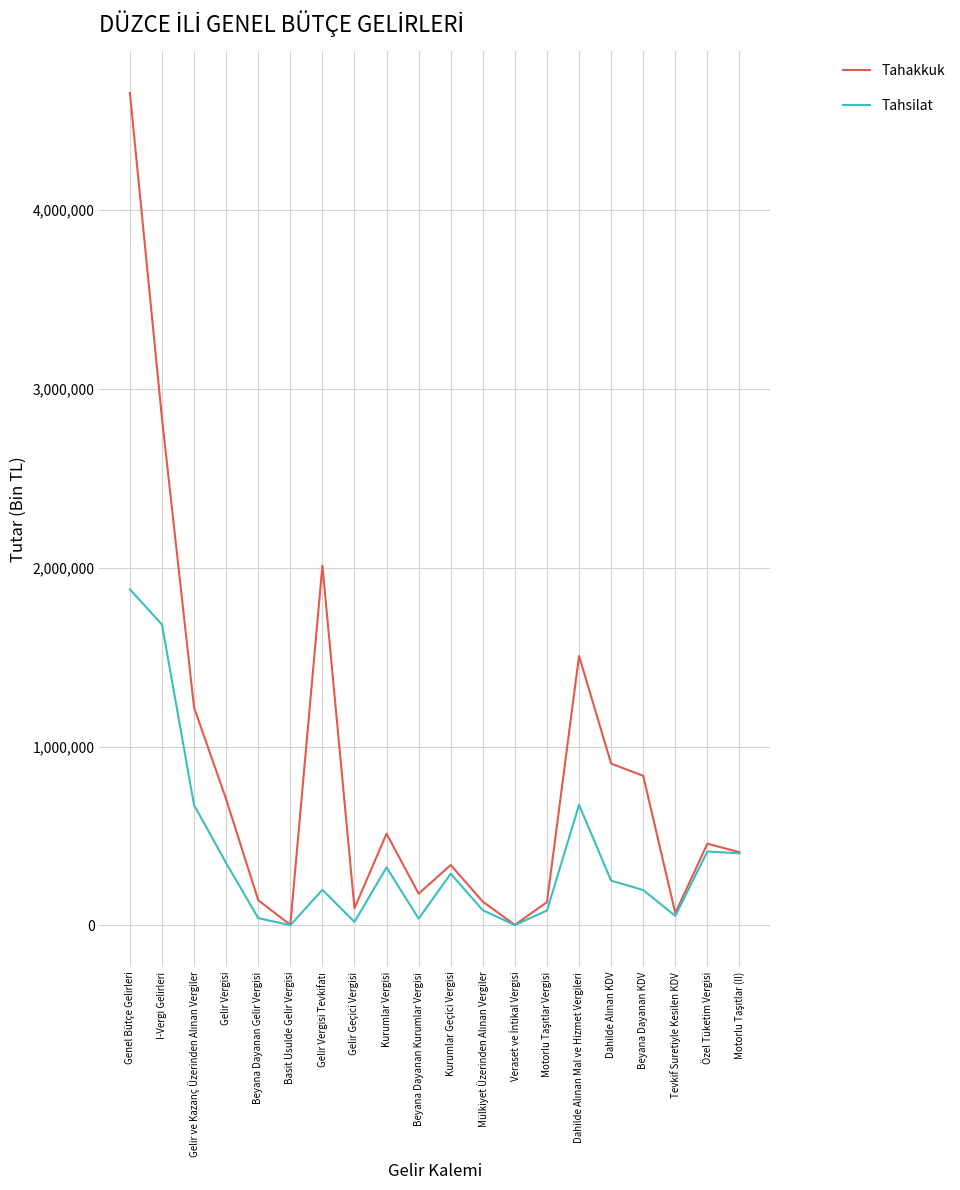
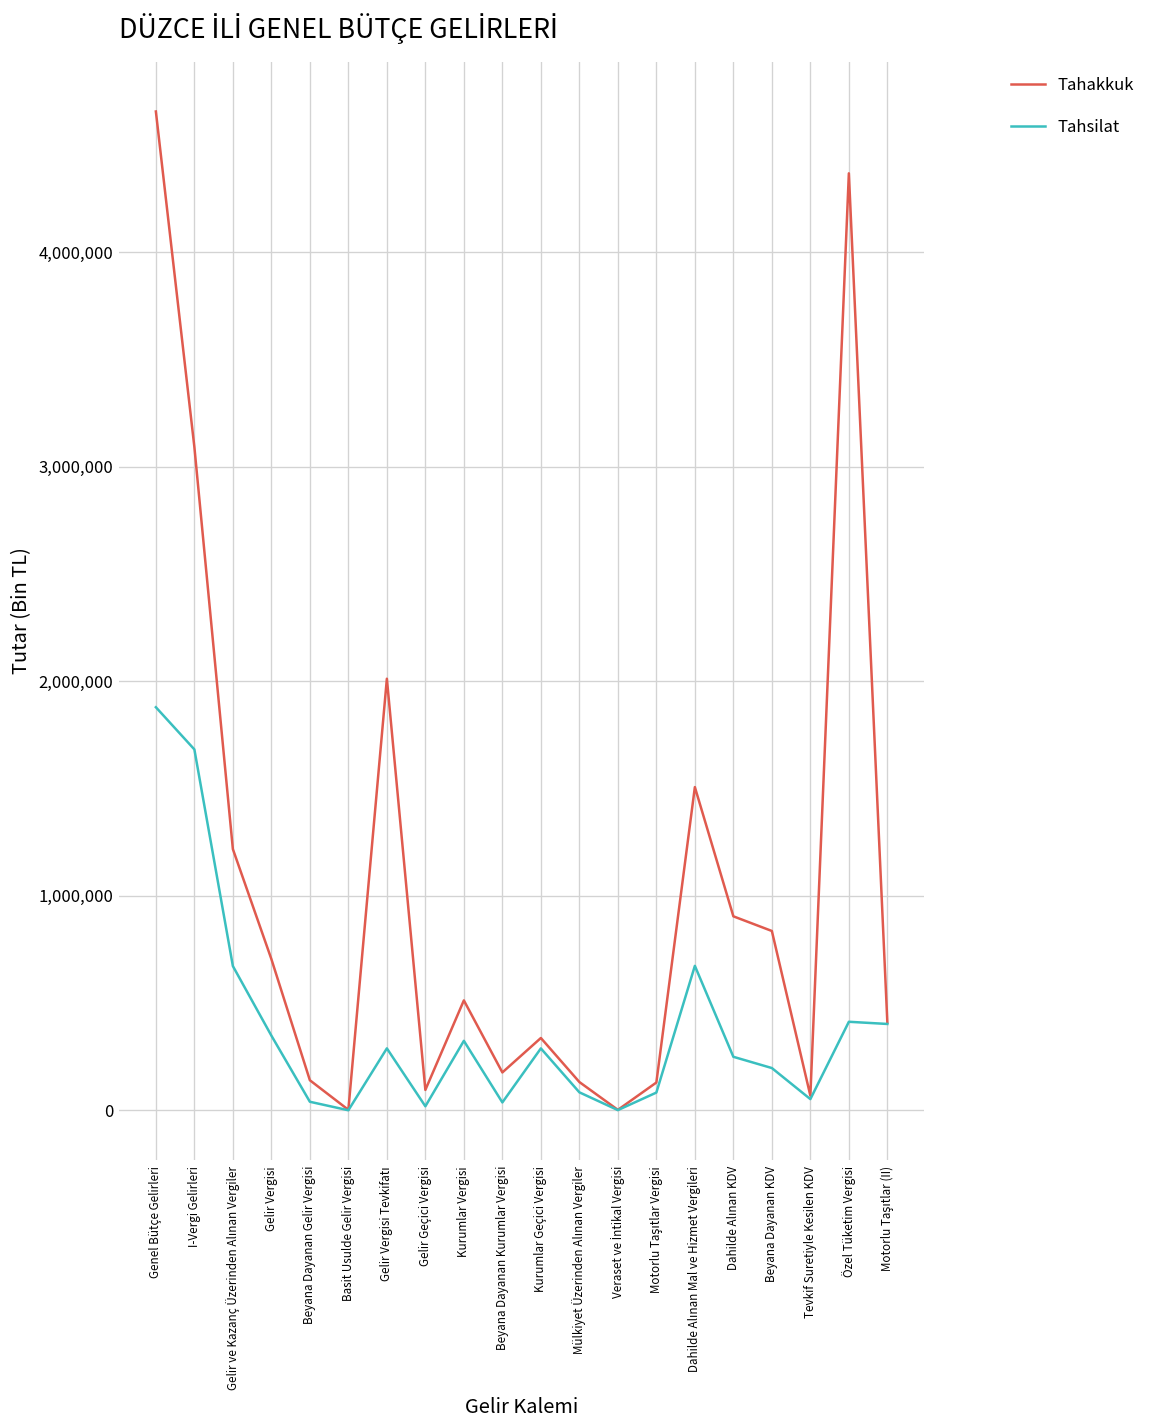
  {
    "Tahakkuk": {
      "Genel Bütçe Gelirleri": "4,660,000",
-     "I-Vergi Gelirleri": "2,840,000",
+     "I-Vergi Gelirleri": "3,090,000",
      "Gelir ve Kazanç Üzerinden Alınan Vergiler": "1,220,000",
      "Gelir Vergisi": "710,000",
      "Beyana Dayanan Gelir Vergisi": "140,000",
      "Gelir Vergisi Tevkifatı": "2,010,000",
      "Gelir Geçici Vergisi": "100,000",
      "Kurumlar Vergisi": "510,000",
      "Beyana Dayanan Kurumlar Vergisi": "180,000",
      "Kurumlar Geçici Vergisi": "340,000",
      "Mülkiyet Üzerinden Alınan Vergiler": "130,000",
      "Motorlu Taşıtlar Vergisi": "130,000",
      "Dahilde Alınan Mal ve Hizmet Vergileri": "1,510,000",
      "Dahilde Alınan KDV": "900,000",
      "Beyana Dayanan KDV": "840,000",
      "Tevkif Suretiyle Kesilen KDV": "70,000",
-     "Özel Tüketim Vergisi": "460,000"
+     "Özel Tüketim Vergisi": "4,370,000"
    },
    "Tahsilat": {
      "Genel Bütçe Gelirleri": "1,880,000",
      "I-Vergi Gelirleri": "1,680,000",
      "Gelir ve Kazanç Üzerinden Alınan Vergiler": "670,000",
      "Gelir Vergisi": "350,000",
      "Beyana Dayanan Gelir Vergisi": "40,000",
-     "Gelir Vergisi Tevkifatı": "200,000",
+     "Gelir Vergisi Tevkifatı": "290,000",
      "Gelir Geçici Vergisi": "20,000",
      "Kurumlar Vergisi": "320,000",
      "Beyana Dayanan Kurumlar Vergisi": "40,000",
      "Kurumlar Geçici Vergisi": "290,000",
      "Mülkiyet Üzerinden Alınan Vergiler": "80,000",
      "Motorlu Taşıtlar Vergisi": "80,000",
      "Dahilde Alınan Mal ve Hizmet Vergileri": "670,000",
      "Dahilde Alınan KDV": "250,000",
      "Beyana Dayanan KDV": "200,000",
      "Tevkif Suretiyle Kesilen KDV": "50,000",
      "Özel Tüketim Vergisi": "410,000"
    }
  }
